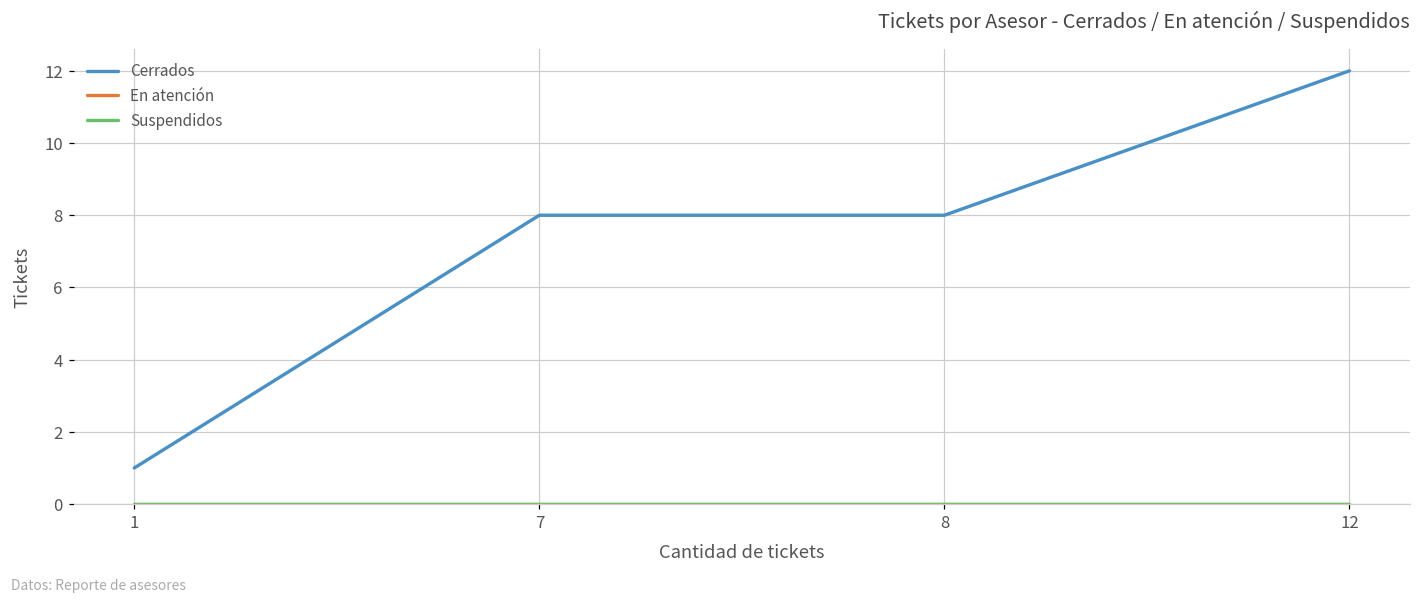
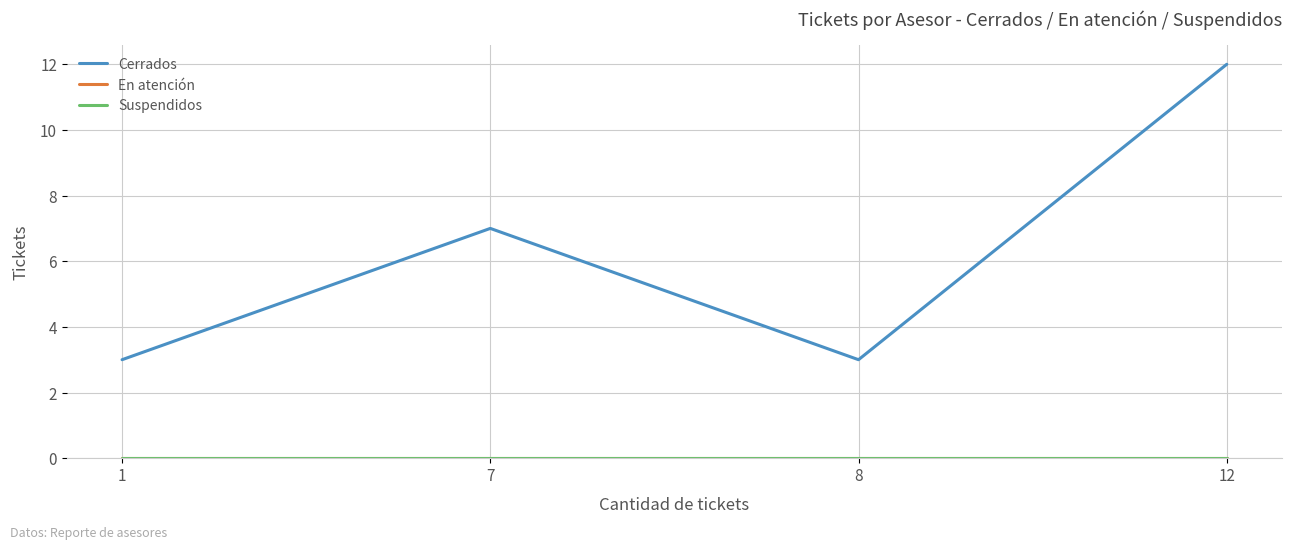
  {
    "Cerrados": {
-     "1": 1,
-     "7": 8,
-     "8": 8,
+     "1": 3,
+     "7": 7,
+     "8": 3,
      "12": 12
    },
    "Suspendidos": {
      "1": 0,
      "7": 0,
      "8": 0,
      "12": 0
    }
  }
